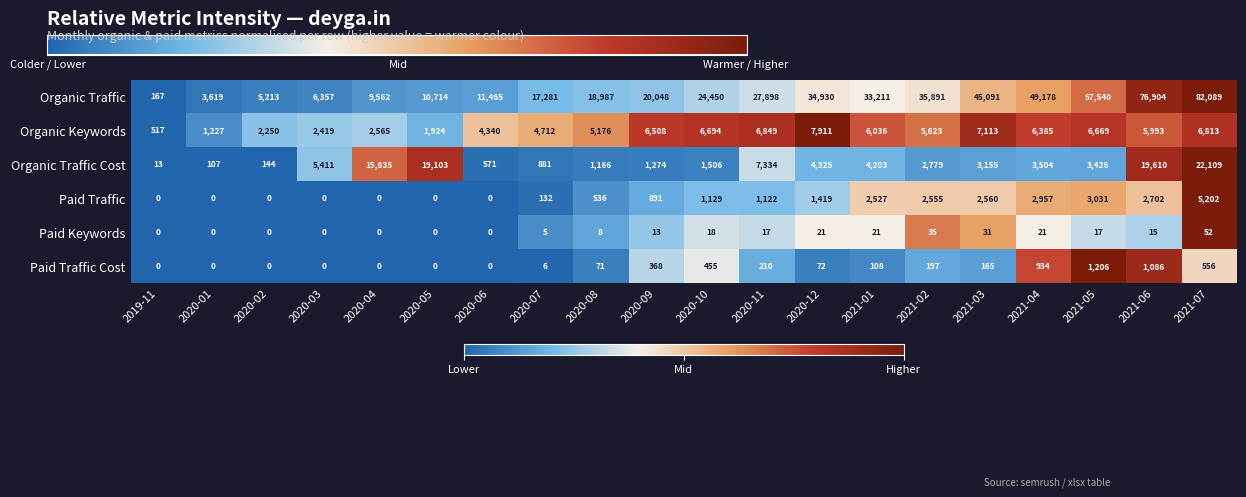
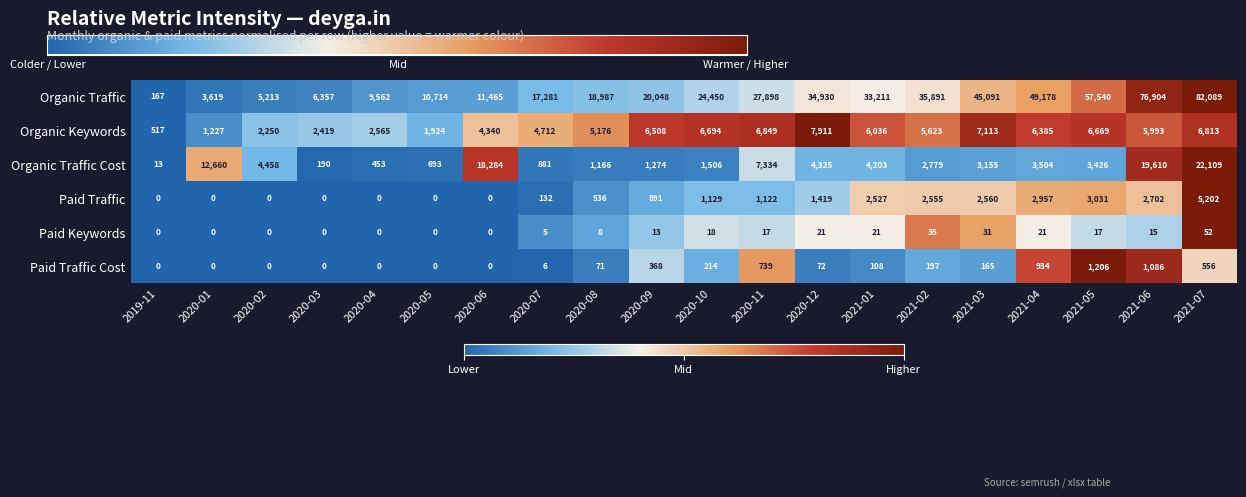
  {
    "Organic Traffic": {
      "2019-11": "167",
      "2020-01": "3,619",
      "2020-02": "5,213",
      "2020-03": "6,357",
      "2020-04": "9,562",
      "2020-05": "10,714",
      "2020-06": "11,465",
      "2020-07": "17,281",
      "2020-08": "18,987",
      "2020-09": "20,048",
      "2020-10": "24,450",
      "2020-11": "27,898",
      "2020-12": "34,930",
      "2021-01": "33,211",
      "2021-02": "35,891",
      "2021-03": "45,091",
      "2021-04": "49,178",
      "2021-05": "57,540",
      "2021-06": "76,904",
      "2021-07": "82,089"
    },
    "Organic Keywords": {
      "2019-11": "517",
      "2020-01": "1,227",
      "2020-02": "2,250",
      "2020-03": "2,419",
      "2020-04": "2,565",
      "2020-05": "1,924",
      "2020-06": "4,340",
      "2020-07": "4,712",
      "2020-08": "5,176",
      "2020-09": "6,508",
      "2020-10": "6,694",
      "2020-11": "6,849",
      "2020-12": "7,911",
      "2021-01": "6,036",
      "2021-02": "5,623",
      "2021-03": "7,113",
      "2021-04": "6,385",
      "2021-05": "6,669",
      "2021-06": "5,993",
      "2021-07": "6,813"
    },
    "Organic Traffic Cost": {
      "2019-11": "13",
-     "2020-01": "107",
-     "2020-02": "144",
-     "2020-03": "5,411",
-     "2020-04": "15,835",
-     "2020-05": "19,103",
-     "2020-06": "571",
+     "2020-01": "12,660",
+     "2020-02": "4,458",
+     "2020-03": "190",
+     "2020-04": "453",
+     "2020-05": "693",
+     "2020-06": "18,284",
      "2020-07": "881",
      "2020-08": "1,166",
      "2020-09": "1,274",
      "2020-10": "1,506",
      "2020-11": "7,334",
      "2020-12": "4,325",
      "2021-01": "4,203",
      "2021-02": "2,779",
      "2021-03": "3,155",
      "2021-04": "3,504",
      "2021-05": "3,426",
      "2021-06": "19,610",
      "2021-07": "22,109"
    },
    "Paid Traffic": {
      "2019-11": "0",
      "2020-01": "0",
      "2020-02": "0",
      "2020-03": "0",
      "2020-04": "0",
      "2020-05": "0",
      "2020-06": "0",
      "2020-07": "132",
      "2020-08": "536",
      "2020-09": "891",
      "2020-10": "1,129",
      "2020-11": "1,122",
      "2020-12": "1,419",
      "2021-01": "2,527",
      "2021-02": "2,555",
      "2021-03": "2,560",
      "2021-04": "2,957",
      "2021-05": "3,031",
      "2021-06": "2,702",
      "2021-07": "5,202"
    },
    "Paid Keywords": {
      "2019-11": "0",
      "2020-01": "0",
      "2020-02": "0",
      "2020-03": "0",
      "2020-04": "0",
      "2020-05": "0",
      "2020-06": "0",
      "2020-07": "5",
      "2020-08": "8",
      "2020-09": "13",
      "2020-10": "18",
      "2020-11": "17",
      "2020-12": "21",
      "2021-01": "21",
      "2021-02": "35",
      "2021-03": "31",
      "2021-04": "21",
      "2021-05": "17",
      "2021-06": "15",
      "2021-07": "52"
    },
    "Paid Traffic Cost": {
      "2019-11": "0",
      "2020-01": "0",
      "2020-02": "0",
      "2020-03": "0",
      "2020-04": "0",
      "2020-05": "0",
      "2020-06": "0",
      "2020-07": "6",
      "2020-08": "71",
      "2020-09": "368",
-     "2020-10": "455",
-     "2020-11": "210",
+     "2020-10": "214",
+     "2020-11": "739",
      "2020-12": "72",
      "2021-01": "108",
      "2021-02": "197",
      "2021-03": "165",
      "2021-04": "934",
      "2021-05": "1,206",
      "2021-06": "1,086",
      "2021-07": "556"
    }
  }
